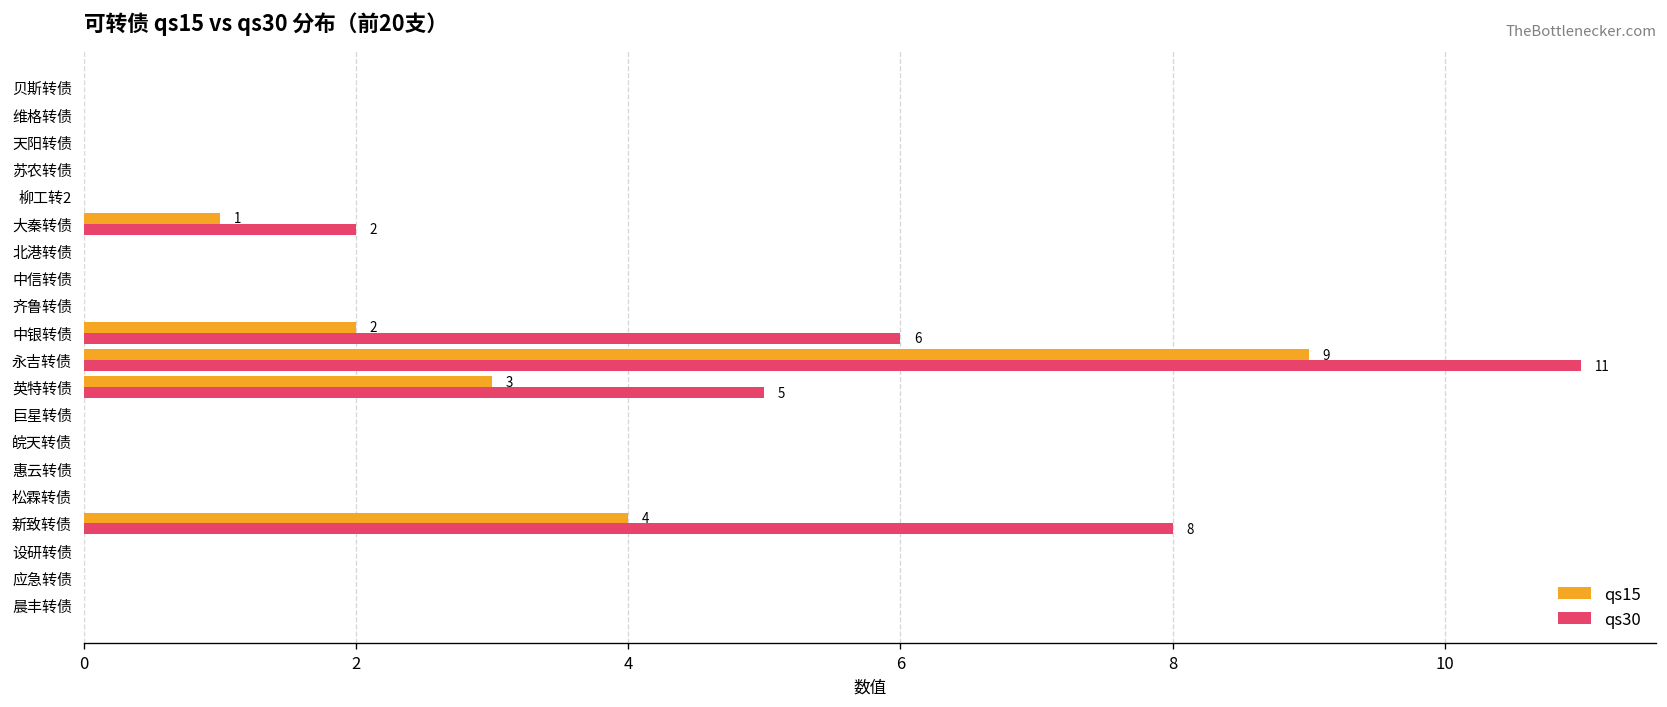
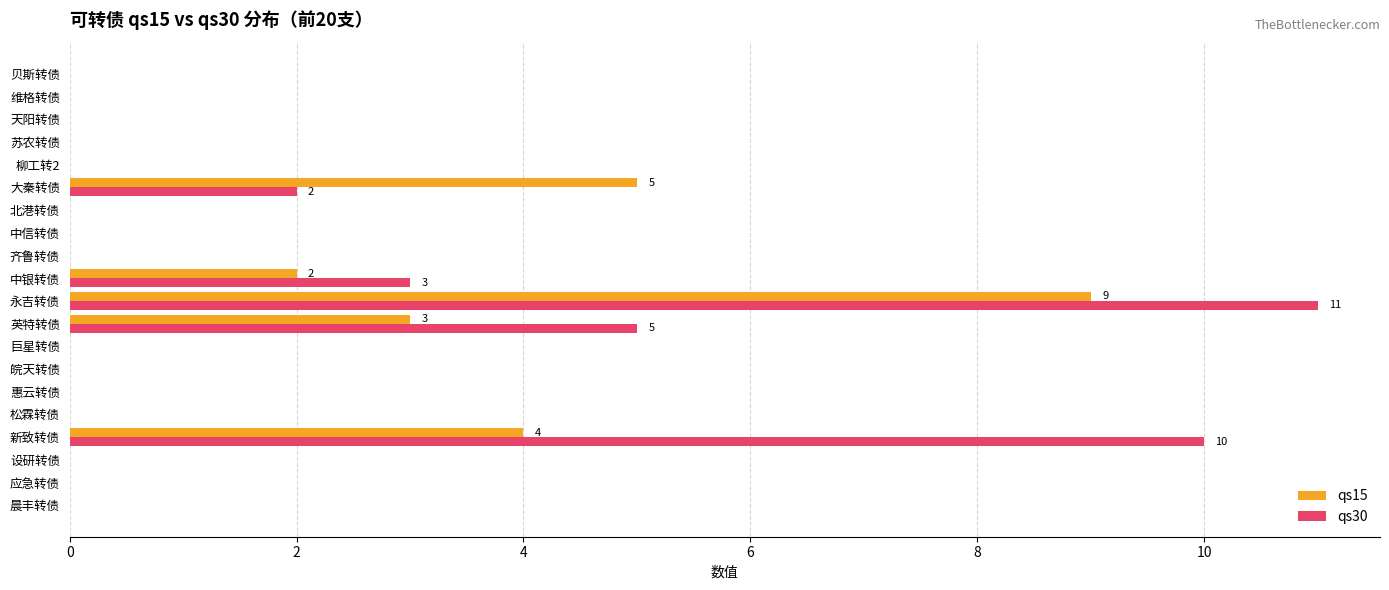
  {
    "qs15": {
-     "大秦转债": 1,
+     "大秦转债": 5,
      "中银转债": 2,
      "永吉转债": 9,
      "英特转债": 3,
      "新致转债": 4
    },
    "qs30": {
      "大秦转债": 2,
-     "中银转债": 6,
+     "中银转债": 3,
      "永吉转债": 11,
      "英特转债": 5,
-     "新致转债": 8
+     "新致转债": 10
    }
  }
